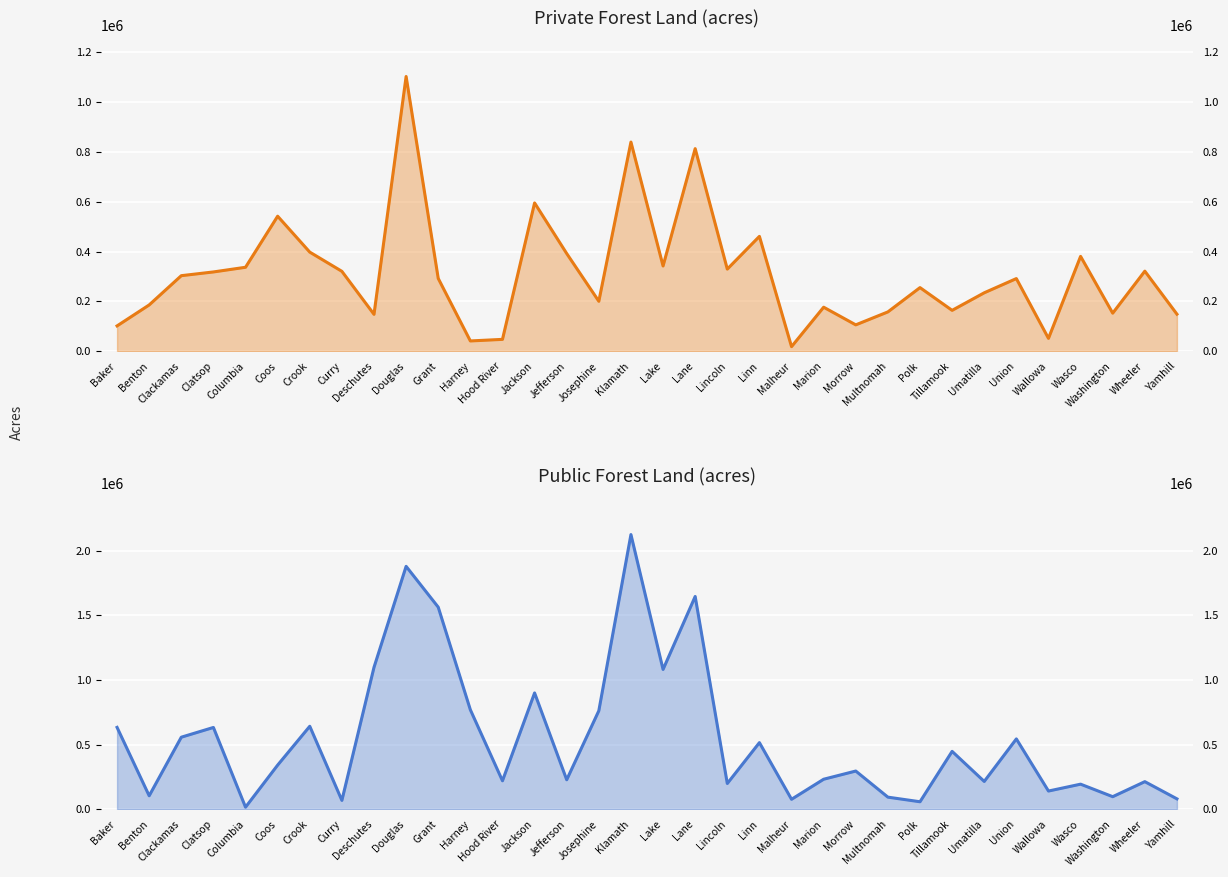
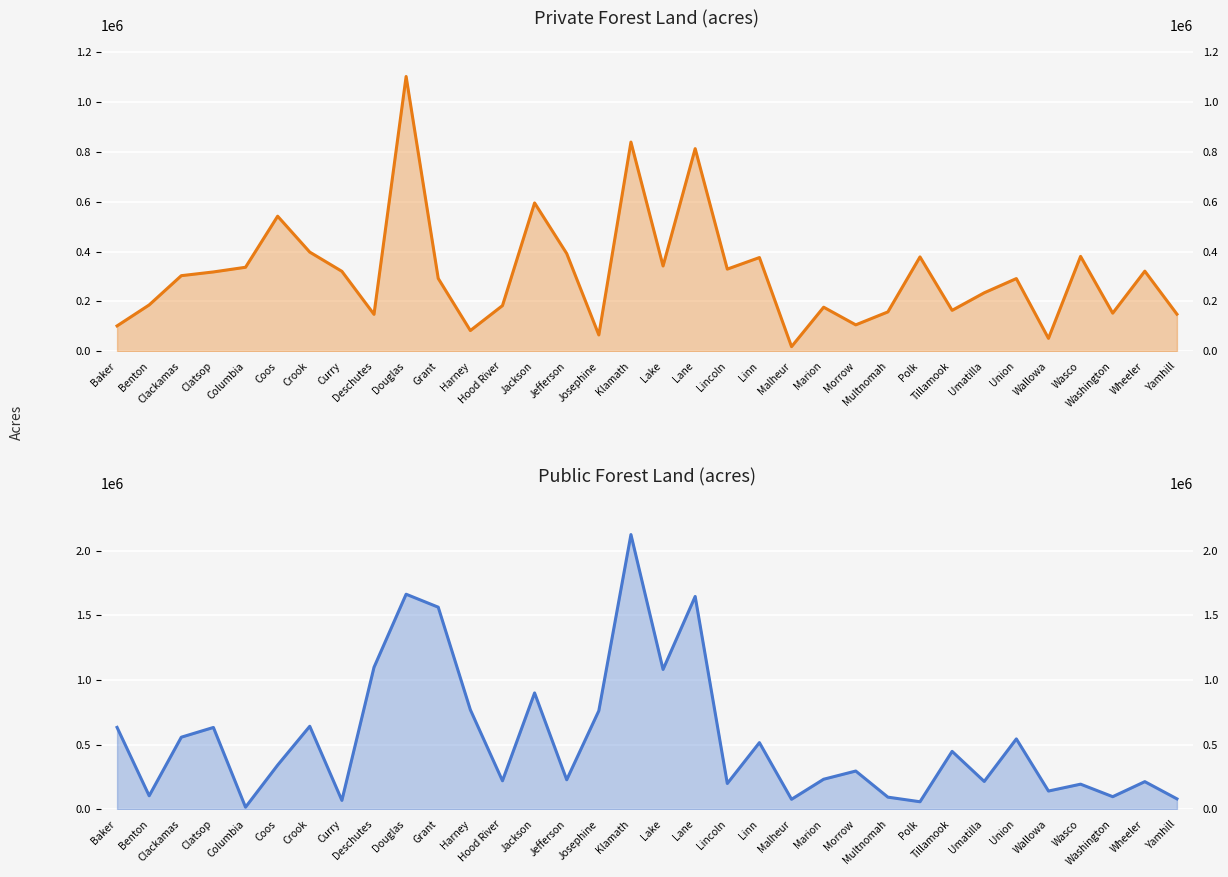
  {
    "Private Forest Land (acres)": {
      "Baker": 100000,
      "Benton": 190000,
      "Clackamas": 300000,
      "Clatsop": 320000,
      "Columbia": 340000,
      "Coos": 540000,
      "Crook": 400000,
      "Curry": 320000,
      "Deschutes": 150000,
      "Douglas": 1100000,
      "Grant": 290000,
-     "Harney": 40000,
-     "Hood River": 50000,
+     "Harney": 80000,
+     "Hood River": 180000,
      "Jackson": 600000,
      "Jefferson": 390000,
-     "Josephine": 200000,
+     "Josephine": 70000,
      "Klamath": 840000,
      "Lake": 340000,
      "Lane": 810000,
      "Lincoln": 330000,
-     "Linn": 460000,
+     "Linn": 380000,
      "Malheur": 20000,
      "Marion": 180000,
      "Morrow": 110000,
      "Multnomah": 160000,
-     "Polk": 260000,
+     "Polk": 380000,
      "Tillamook": 160000,
      "Umatilla": 230000,
      "Union": 290000,
      "Wallowa": 50000,
      "Wasco": 380000,
      "Washington": 150000,
      "Wheeler": 320000,
      "Yamhill": 150000
    },
    "Public Forest Land (acres)": {
      "Baker": 630000,
      "Benton": 100000,
      "Clackamas": 560000,
      "Clatsop": 630000,
      "Columbia": 20000,
      "Coos": 340000,
      "Crook": 640000,
      "Curry": 70000,
      "Deschutes": 1100000,
-     "Douglas": 1880000,
+     "Douglas": 1660000,
      "Grant": 1560000,
      "Harney": 770000,
      "Hood River": 220000,
      "Jackson": 900000,
      "Jefferson": 230000,
      "Josephine": 760000,
      "Klamath": 2120000,
      "Lake": 1080000,
      "Lane": 1640000,
      "Lincoln": 200000,
      "Linn": 520000,
      "Malheur": 80000,
      "Marion": 230000,
      "Morrow": 300000,
      "Multnomah": 90000,
      "Polk": 60000,
      "Tillamook": 450000,
      "Umatilla": 220000,
      "Union": 540000,
      "Wallowa": 140000,
      "Wasco": 190000,
      "Washington": 100000,
      "Wheeler": 210000,
      "Yamhill": 80000
    }
  }
